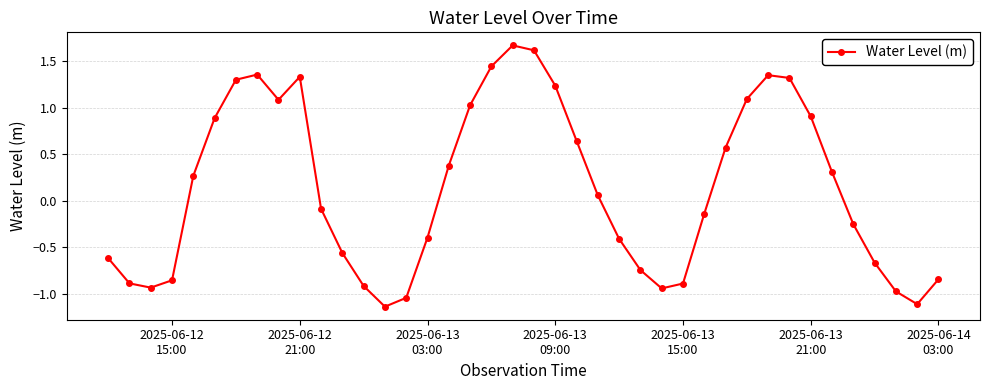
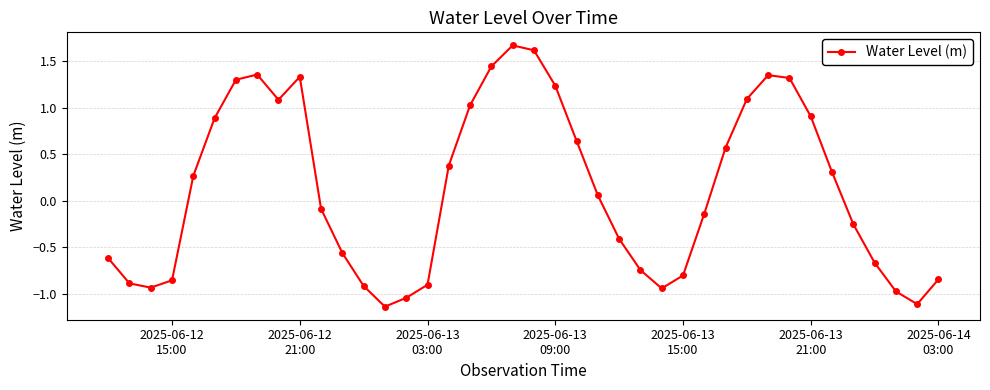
  {
    "2025-06-12 15:00": -0.9,
    "2025-06-12 21:00": 1.3,
-   "2025-06-13 03:00": -0.4,
+   "2025-06-13 03:00": -0.9,
    "2025-06-13 09:00": 1.2,
-   "2025-06-13 15:00": -0.9,
+   "2025-06-13 15:00": -0.8,
    "2025-06-13 21:00": 0.9,
    "2025-06-14 03:00": -0.8
  }
